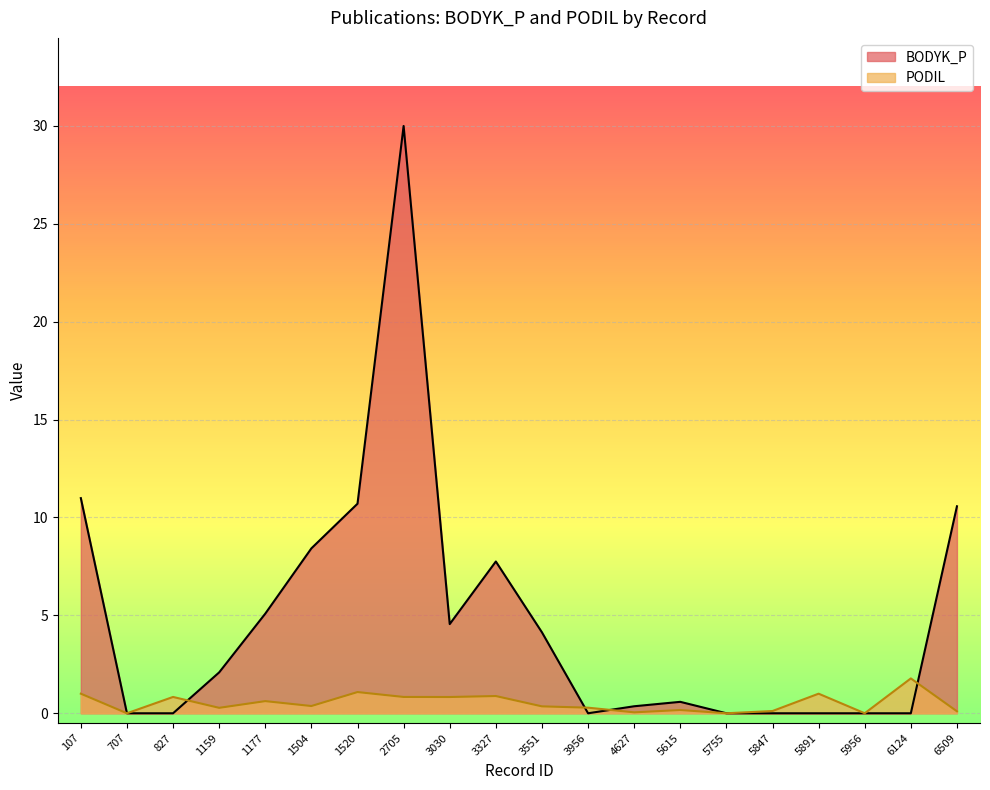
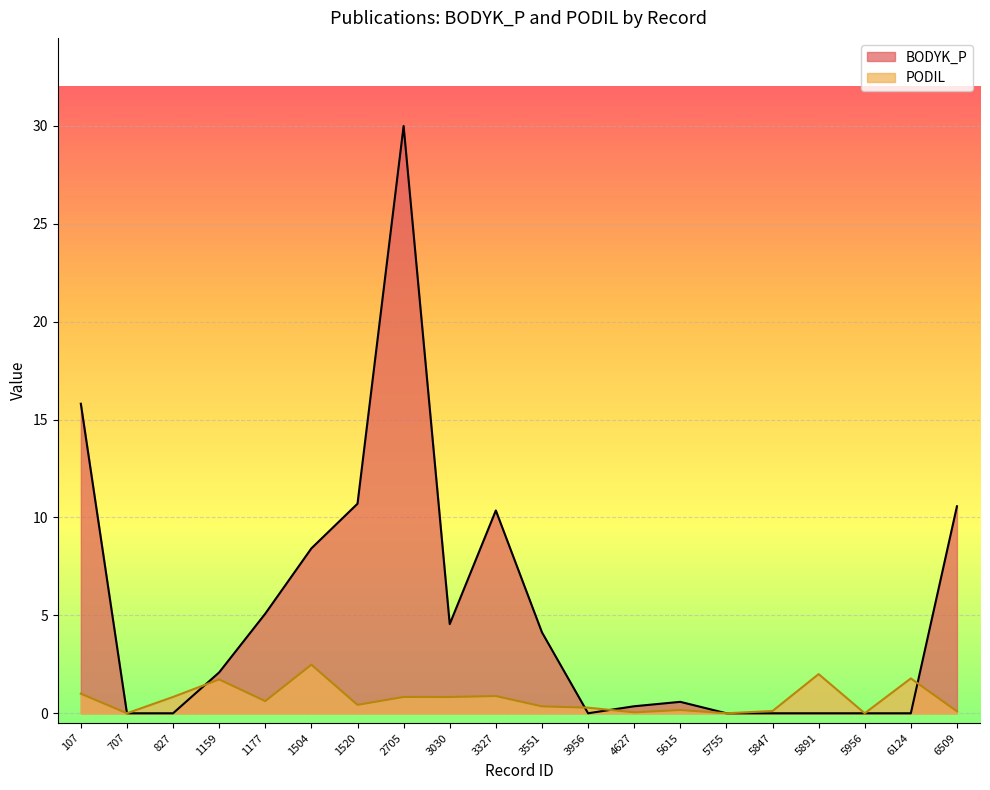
  {
    "BODYK_P": {
-     "107": 11.0,
+     "107": 15.8,
      "827": 0.0,
      "1159": 2.1,
      "1177": 5.1,
      "1504": 8.4,
      "1520": 10.7,
      "2705": 30.0,
      "3030": 4.6,
-     "3327": 7.7,
+     "3327": 10.4,
      "3551": 4.1,
      "3956": 0.0,
      "4627": 0.4,
      "5615": 0.6,
      "5891": 0.0,
      "6124": 0.0,
      "6509": 10.6
    },
    "PODIL": {
      "107": 1.0,
      "827": 0.8,
-     "1159": 0.3,
+     "1159": 1.7,
      "1177": 0.6,
-     "1504": 0.4,
-     "1520": 1.1,
+     "1504": 2.5,
+     "1520": 0.4,
      "2705": 0.8,
      "3030": 0.8,
      "3327": 0.9,
      "3551": 0.4,
      "3956": 0.3,
      "4627": 0.0,
      "5615": 0.2,
-     "5891": 1,
+     "5891": 2,
      "6124": 1.8,
      "6509": 0.1
    }
  }
